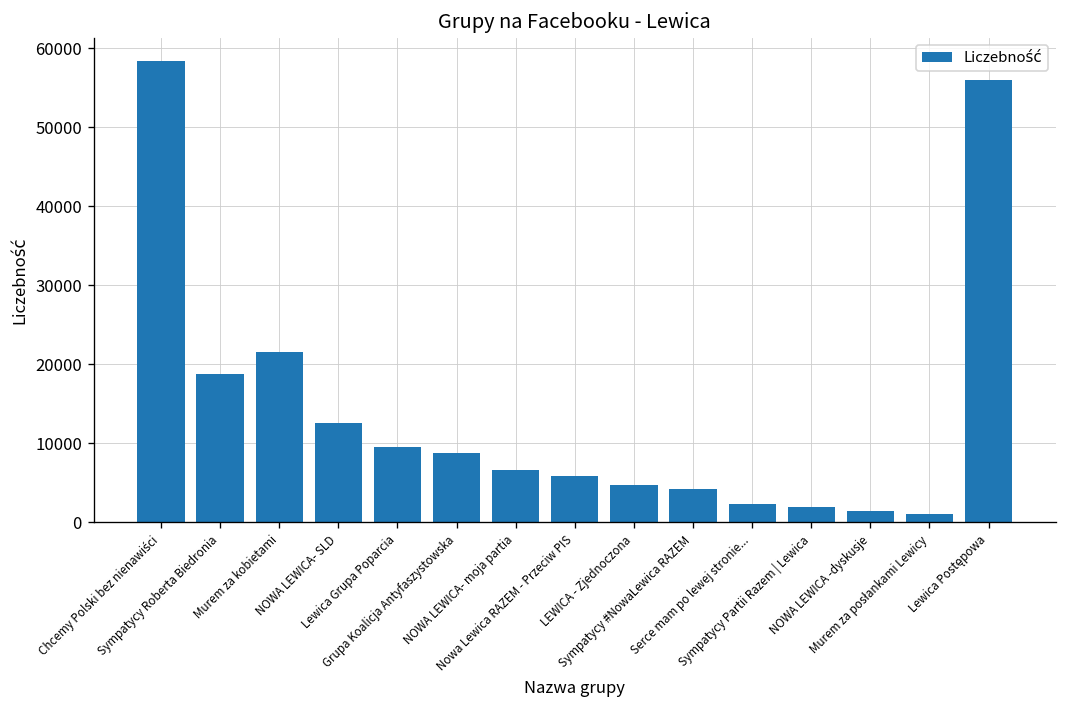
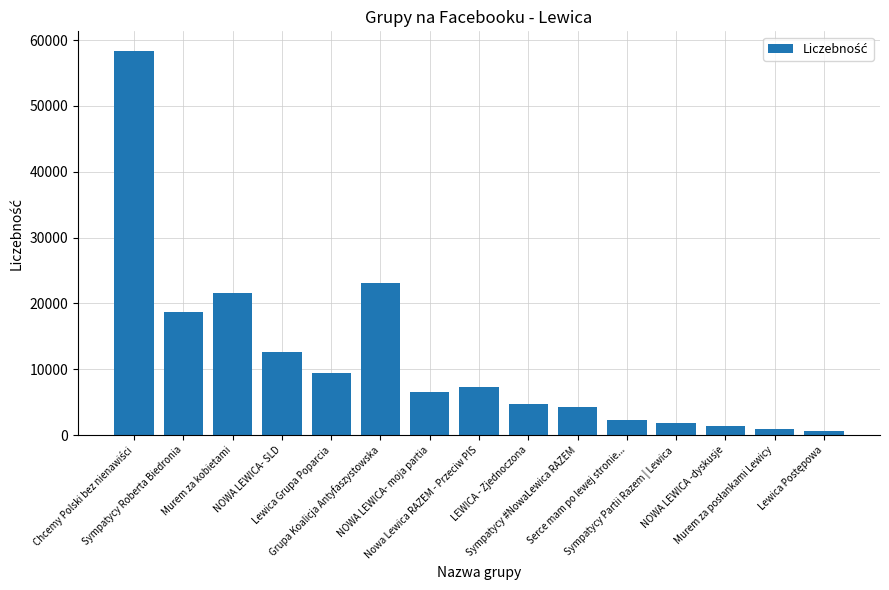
  {
    "Chcemy Polski bez nienawiści": 58000,
    "Sympatycy Roberta Biedronia": 19000,
    "Murem za kobietami": 22000,
    "NOWA LEWICA- SLD": 13000,
    "Lewica Grupa Poparcia": 9000,
-   "Grupa Koalicja Antyfaszystowska": 9000,
+   "Grupa Koalicja Antyfaszystowska": 23000,
    "NOWA LEWICA- moja partia": 7000,
-   "Nowa Lewica RAZEM - Przeciw PIS": 6000,
+   "Nowa Lewica RAZEM - Przeciw PIS": 7000,
    "LEWICA - Zjednoczona": 5000,
    "Sympatycy #NowaLewica RAZEM": 4000,
    "Serce mam po lewej stronie...": 2000,
    "Sympatycy Partii Razem | Lewica": 2000,
    "NOWA LEWICA -dyskusje": 1000,
    "Murem za posłankami Lewicy": 1000,
-   "Lewica Postępowa": 56000
+   "Lewica Postępowa": 1000
  }
